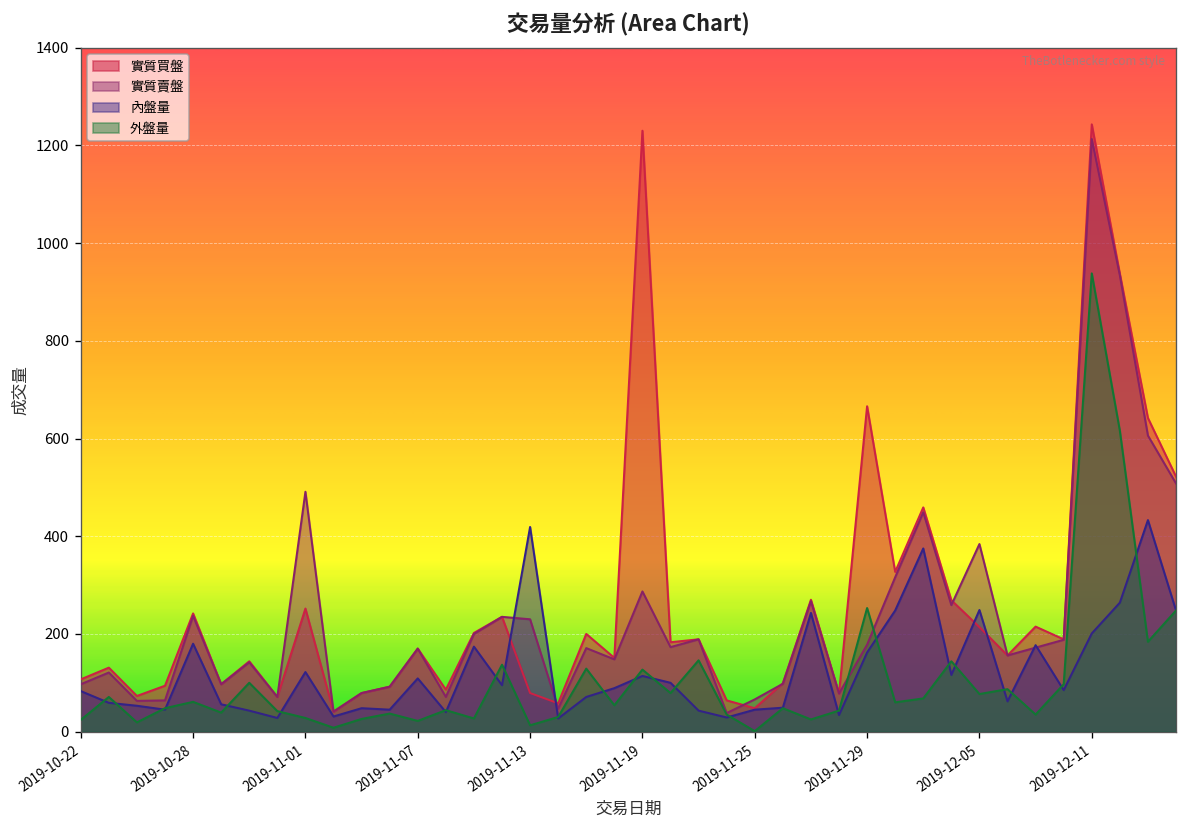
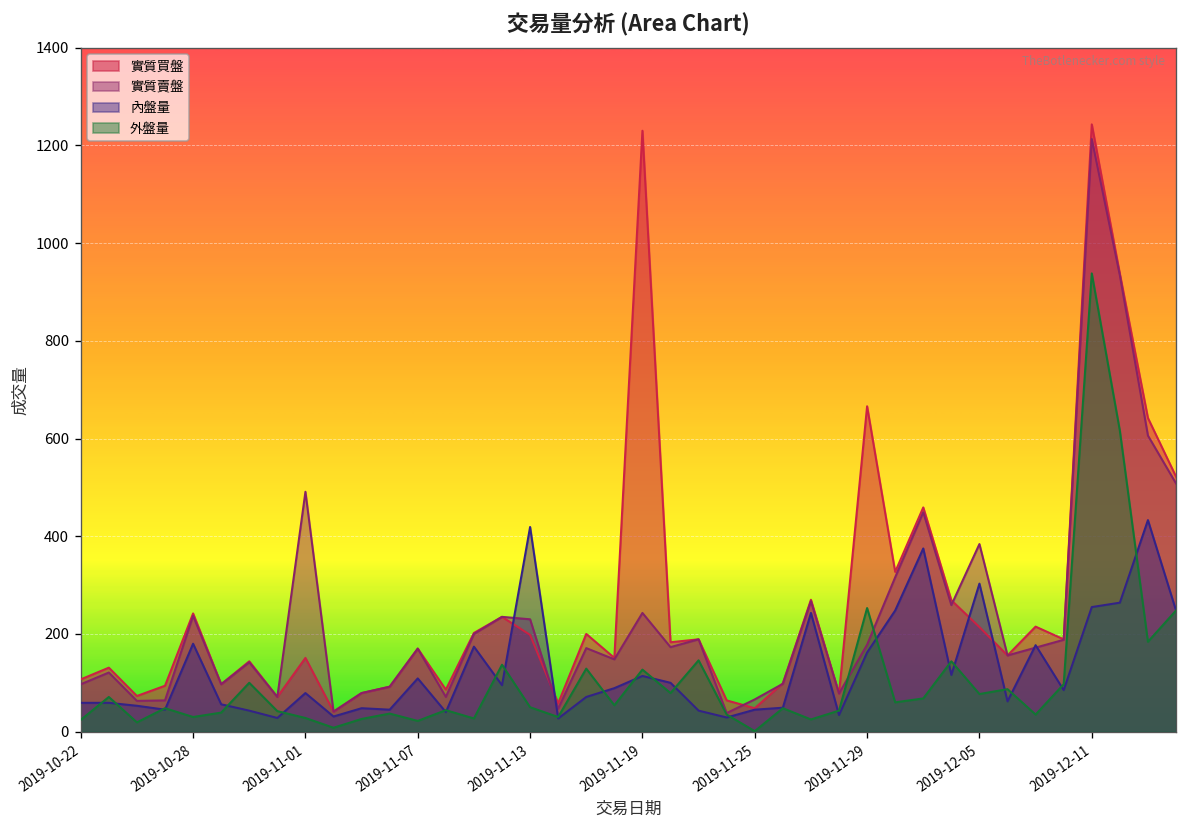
  {
    "實質買盤": {
      "2019-10-22": 110,
-     "2019-11-01": 250,
-     "2019-11-13": 80,
+     "2019-11-01": 150,
+     "2019-11-13": 200,
      "2019-11-19": 1230,
      "2019-11-29": 670,
      "2019-12-05": 210,
      "2019-12-11": 1240
    },
    "實質賣盤": {
      "2019-10-22": 100,
      "2019-11-01": 490,
      "2019-11-13": 230,
-     "2019-11-19": 290,
+     "2019-11-19": 240,
      "2019-11-25": 70,
      "2019-11-29": 180,
      "2019-12-05": 380,
      "2019-12-11": 1210
    },
    "內盤量": {
-     "2019-10-22": 80,
+     "2019-10-22": 60,
      "2019-10-28": 180,
-     "2019-11-01": 120,
+     "2019-11-01": 80,
      "2019-11-07": 110,
      "2019-11-13": 420,
      "2019-11-19": 110,
      "2019-11-29": 160,
-     "2019-12-05": 250,
-     "2019-12-11": 200
+     "2019-12-05": 300,
+     "2019-12-11": 260
    },
    "外盤量": {
      "2019-10-22": 20,
-     "2019-10-28": 60,
+     "2019-10-28": 30,
      "2019-11-01": 30,
      "2019-11-07": 20,
-     "2019-11-13": 10,
+     "2019-11-13": 50,
      "2019-11-19": 130,
      "2019-11-25": 0,
      "2019-11-29": 250,
      "2019-12-05": 80,
      "2019-12-11": 940
    }
  }
